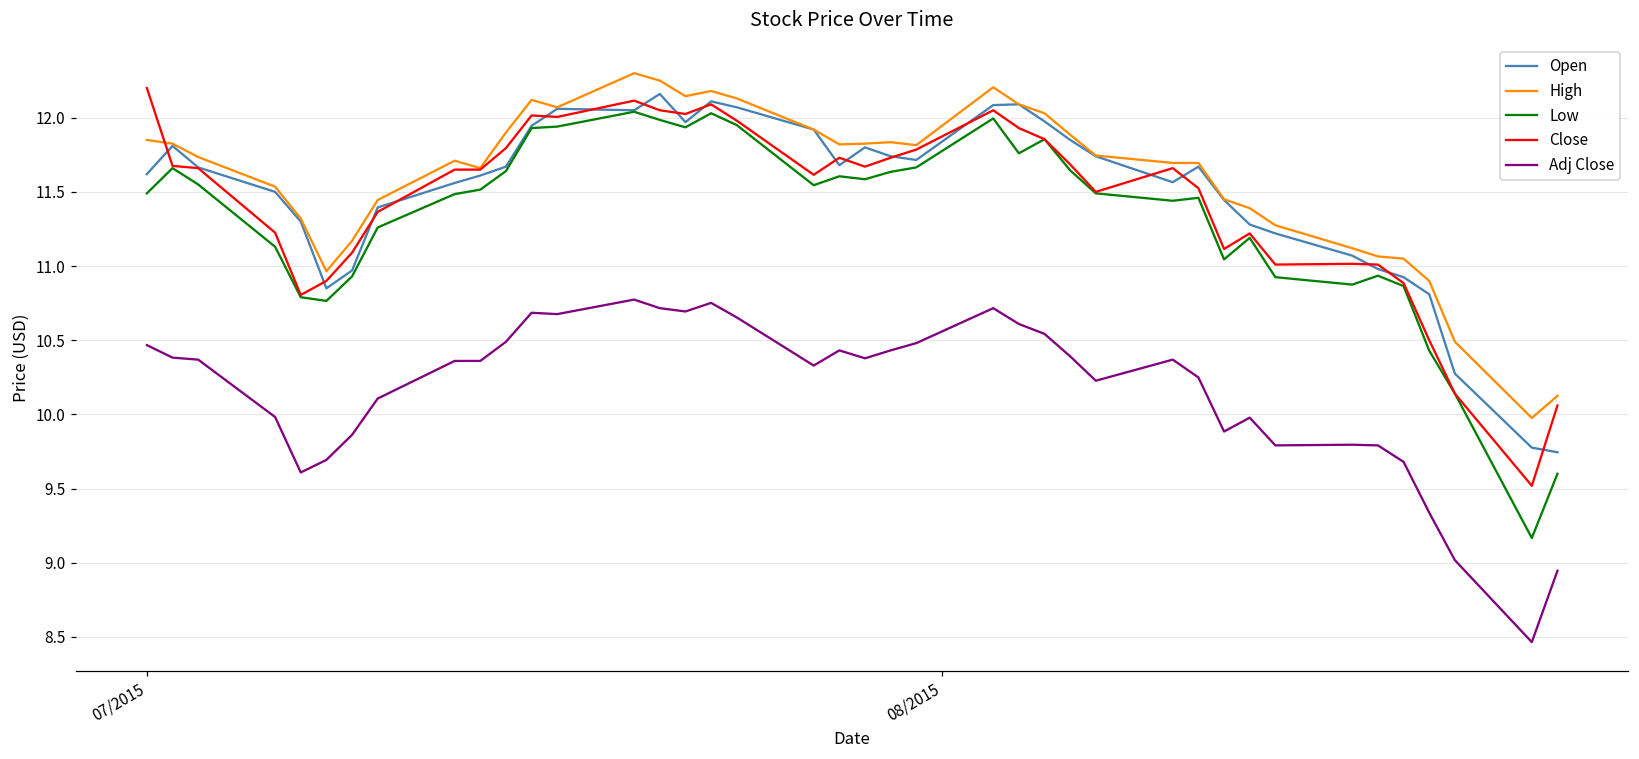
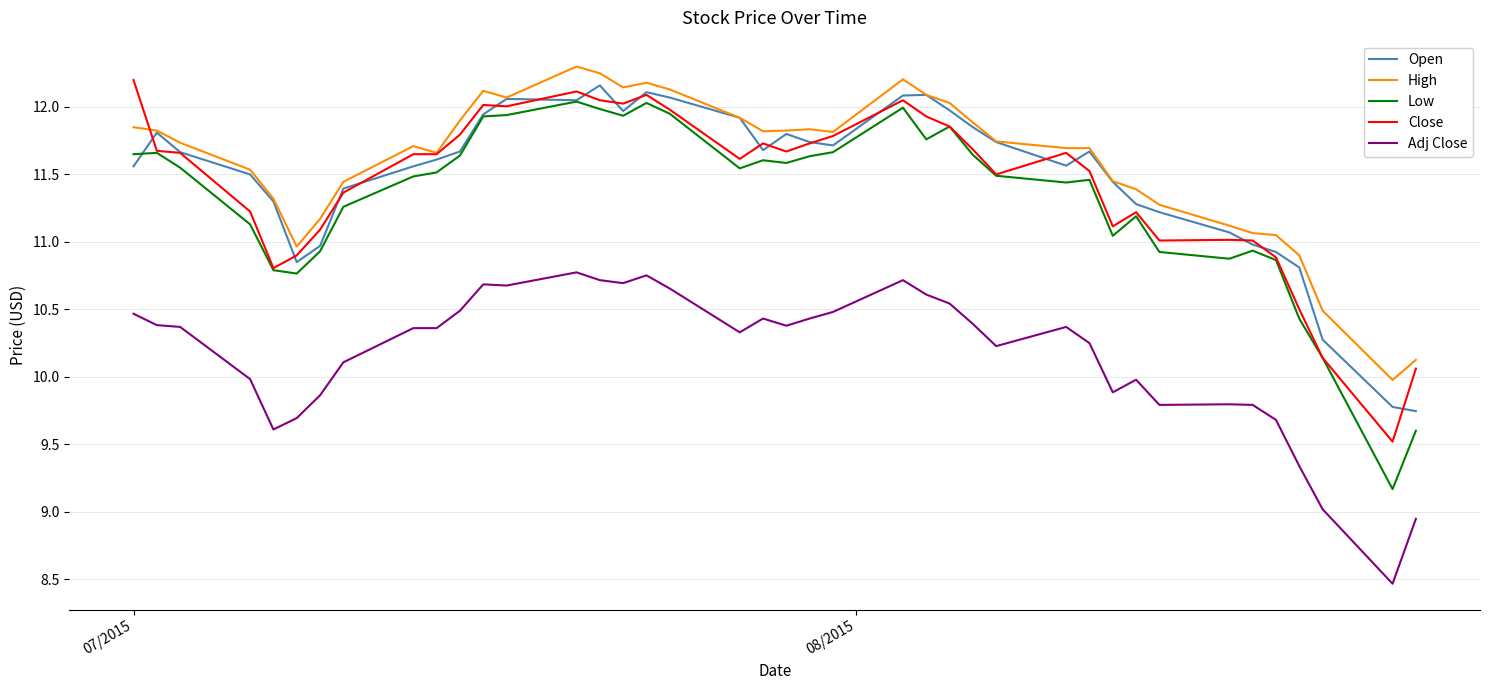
  {
    "Open": {
-     "07/2015": 11.62
+     "07/2015": 11.56
    },
    "High": {
      "07/2015": 11.85
    },
    "Low": {
-     "07/2015": 11.49
+     "07/2015": 11.65
    },
    "Close": {
      "07/2015": 12.20
    },
    "Adj Close": {
      "07/2015": 10.47
    }
  }
